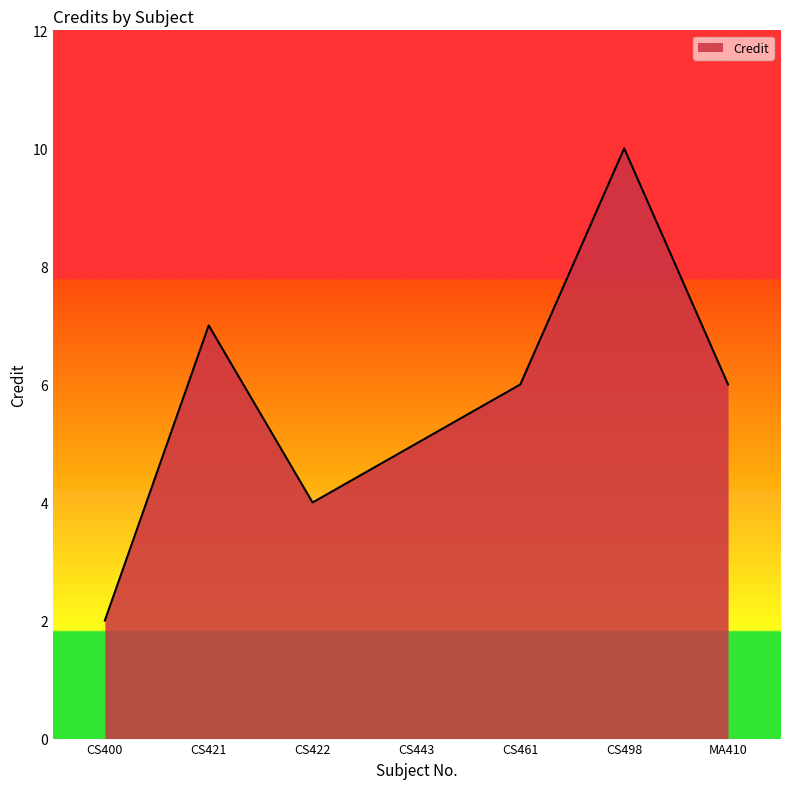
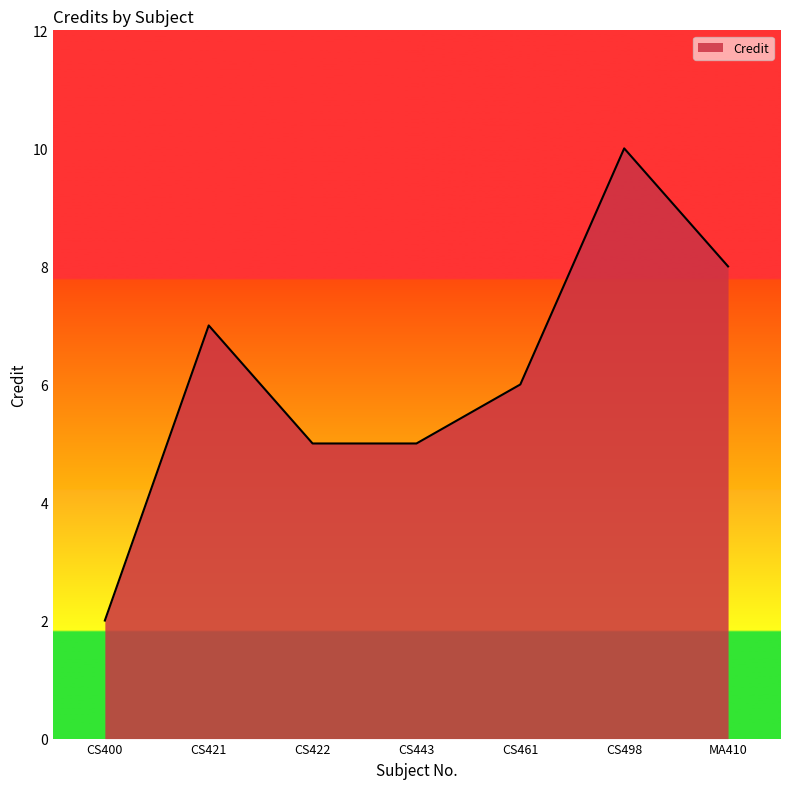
  {
    "CS400": 2,
    "CS421": 7,
-   "CS422": 4,
+   "CS422": 5,
    "CS443": 5,
    "CS461": 6,
    "CS498": 10,
-   "MA410": 6
+   "MA410": 8
  }
